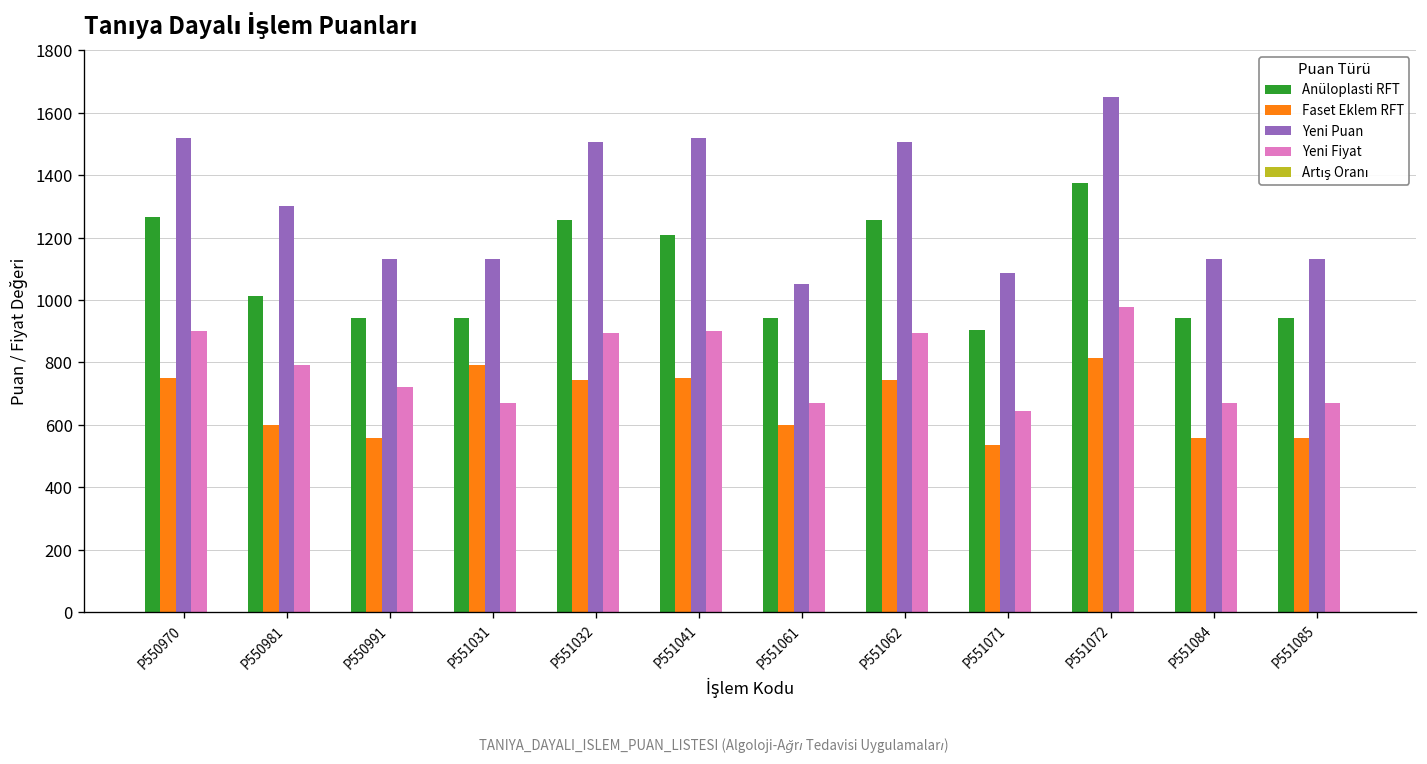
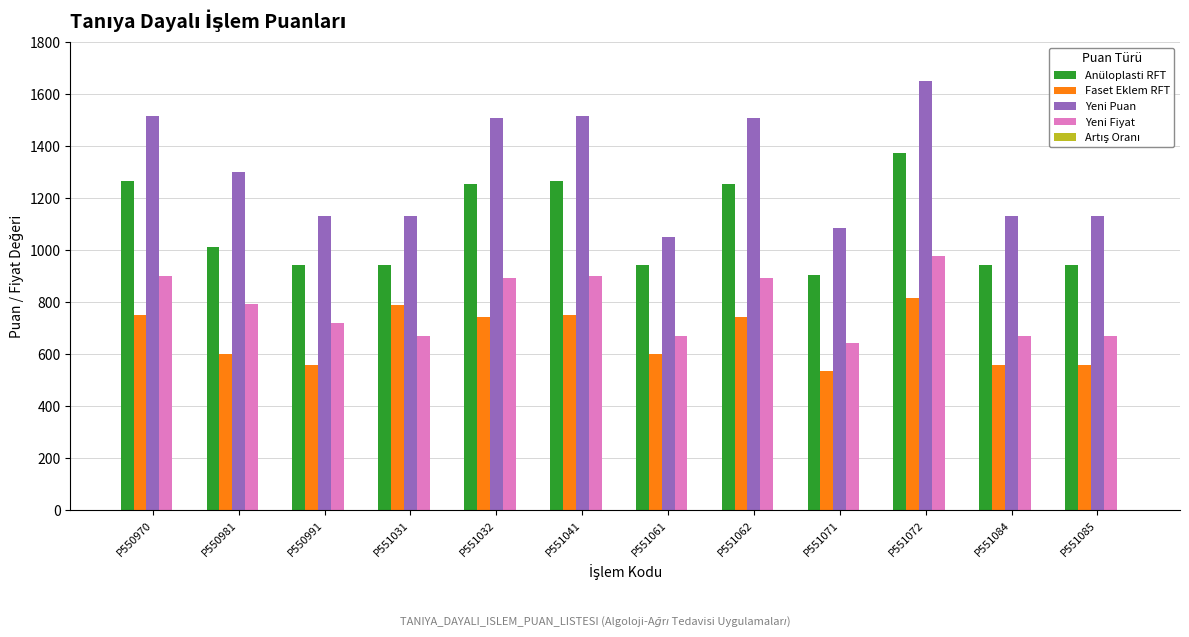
  {
    "Anüloplasti RFT": {
      "P550970": 1260,
      "P550981": 1010,
      "P550991": 940,
      "P551031": 940,
      "P551032": 1260,
-     "P551041": 1210,
+     "P551041": 1260,
      "P551061": 940,
      "P551062": 1260,
      "P551071": 900,
      "P551072": 1370,
      "P551084": 940,
      "P551085": 940
    },
    "Faset Eklem RFT": {
      "P550970": 750,
      "P550981": 600,
      "P550991": 560,
      "P551031": 790,
      "P551032": 750,
      "P551041": 750,
      "P551061": 600,
      "P551062": 750,
      "P551071": 540,
      "P551072": 820,
      "P551084": 560,
      "P551085": 560
    },
    "Yeni Puan": {
      "P550970": 1520,
      "P550981": 1300,
      "P550991": 1130,
      "P551031": 1130,
      "P551032": 1510,
      "P551041": 1520,
      "P551061": 1050,
      "P551062": 1510,
      "P551071": 1090,
      "P551072": 1650,
      "P551084": 1130,
      "P551085": 1130
    },
    "Yeni Fiyat": {
      "P550970": 900,
      "P550981": 790,
      "P550991": 720,
      "P551031": 670,
      "P551032": 890,
      "P551041": 900,
      "P551061": 670,
      "P551062": 890,
      "P551071": 640,
      "P551072": 980,
      "P551084": 670,
      "P551085": 670
    }
  }
